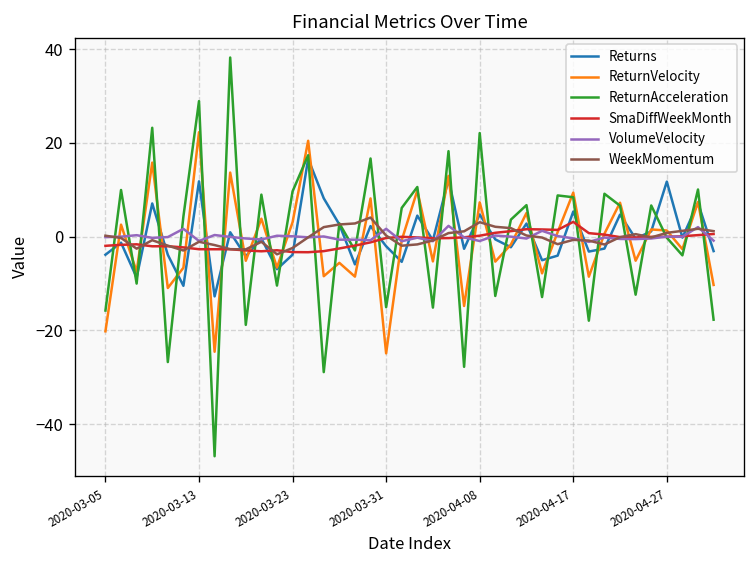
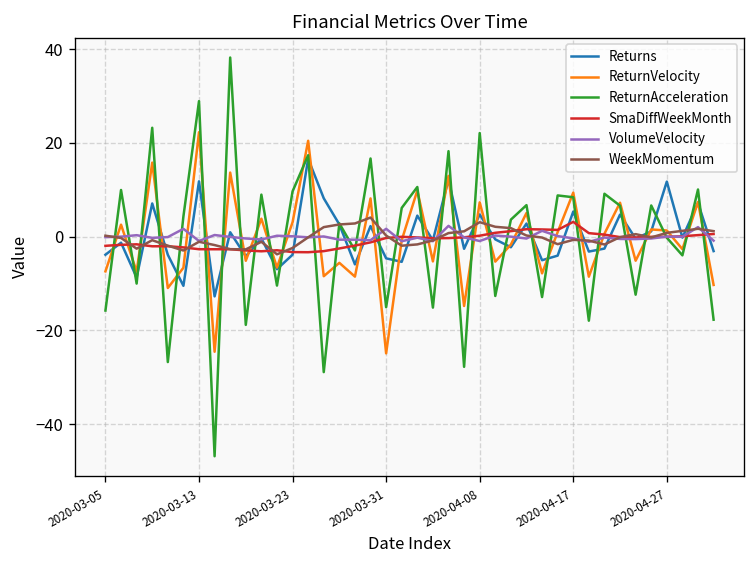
  {
    "Returns": {
      "2020-03-05": -4,
      "2020-03-13": 12,
-     "2020-03-31": -2,
+     "2020-03-31": -5,
      "2020-04-08": 5,
      "2020-04-17": 5,
      "2020-04-27": 12
    },
    "ReturnVelocity": {
-     "2020-03-05": -20,
+     "2020-03-05": -7,
      "2020-03-13": 22,
      "2020-03-23": 3,
      "2020-03-31": -25,
      "2020-04-08": 7,
      "2020-04-17": 9
    },
    "ReturnAcceleration": {
      "2020-03-05": -16,
      "2020-03-13": 29,
      "2020-03-23": 10,
      "2020-03-31": -15,
      "2020-04-08": 22,
      "2020-04-17": 8
    },
    "SmaDiffWeekMonth": {
      "2020-03-05": -2,
      "2020-03-13": -3,
      "2020-04-08": 0,
      "2020-04-17": 3
    },
    "VolumeVelocity": {
      "2020-03-23": 0,
      "2020-03-31": 2,
      "2020-04-08": -1
    },
    "WeekMomentum": {
      "2020-03-23": -2,
      "2020-04-08": 3
    }
  }
